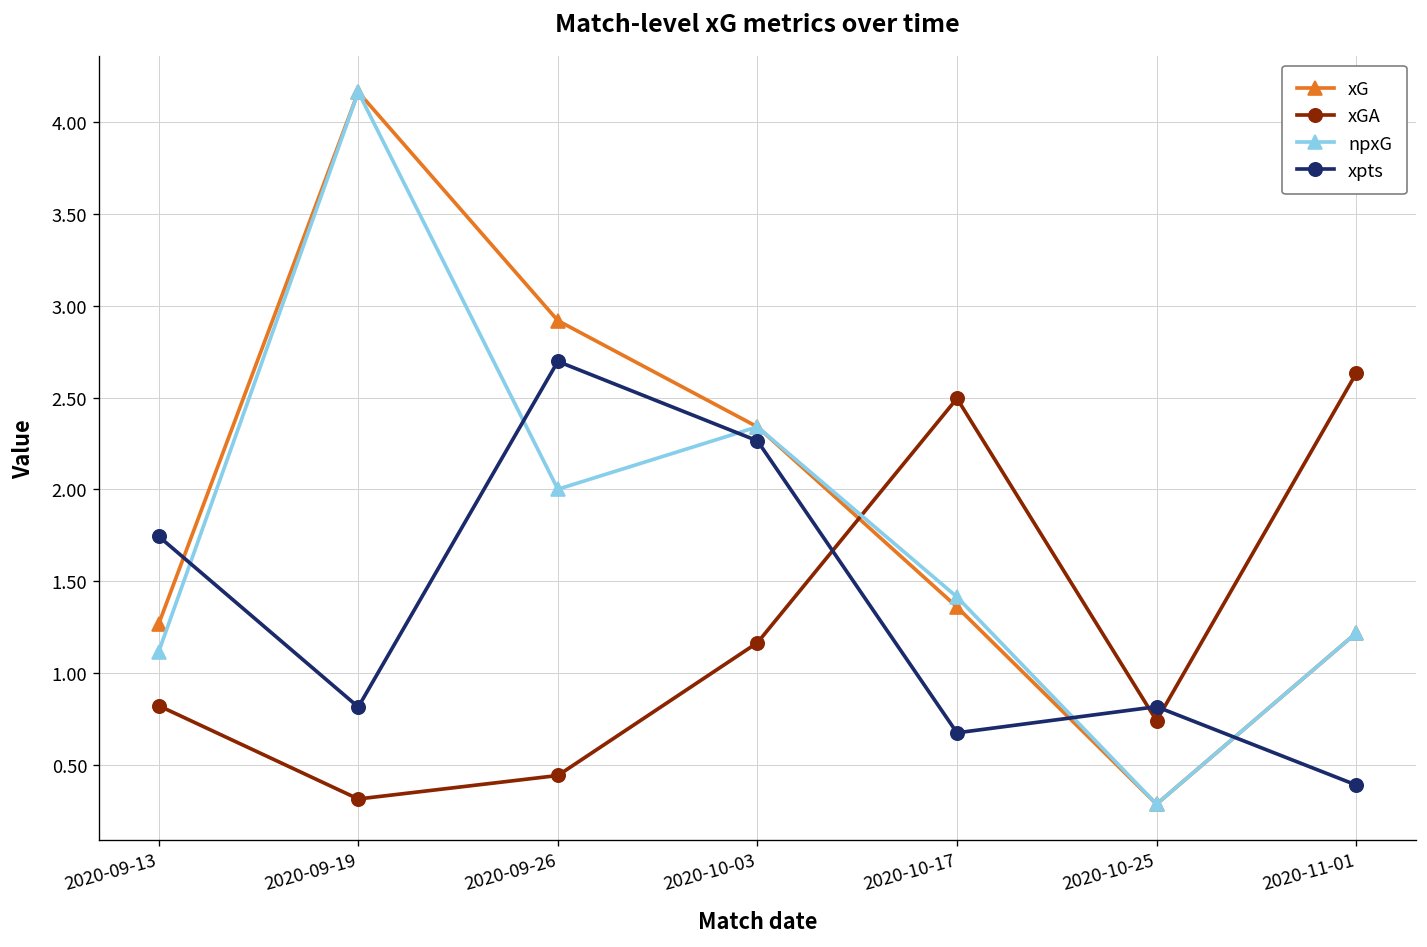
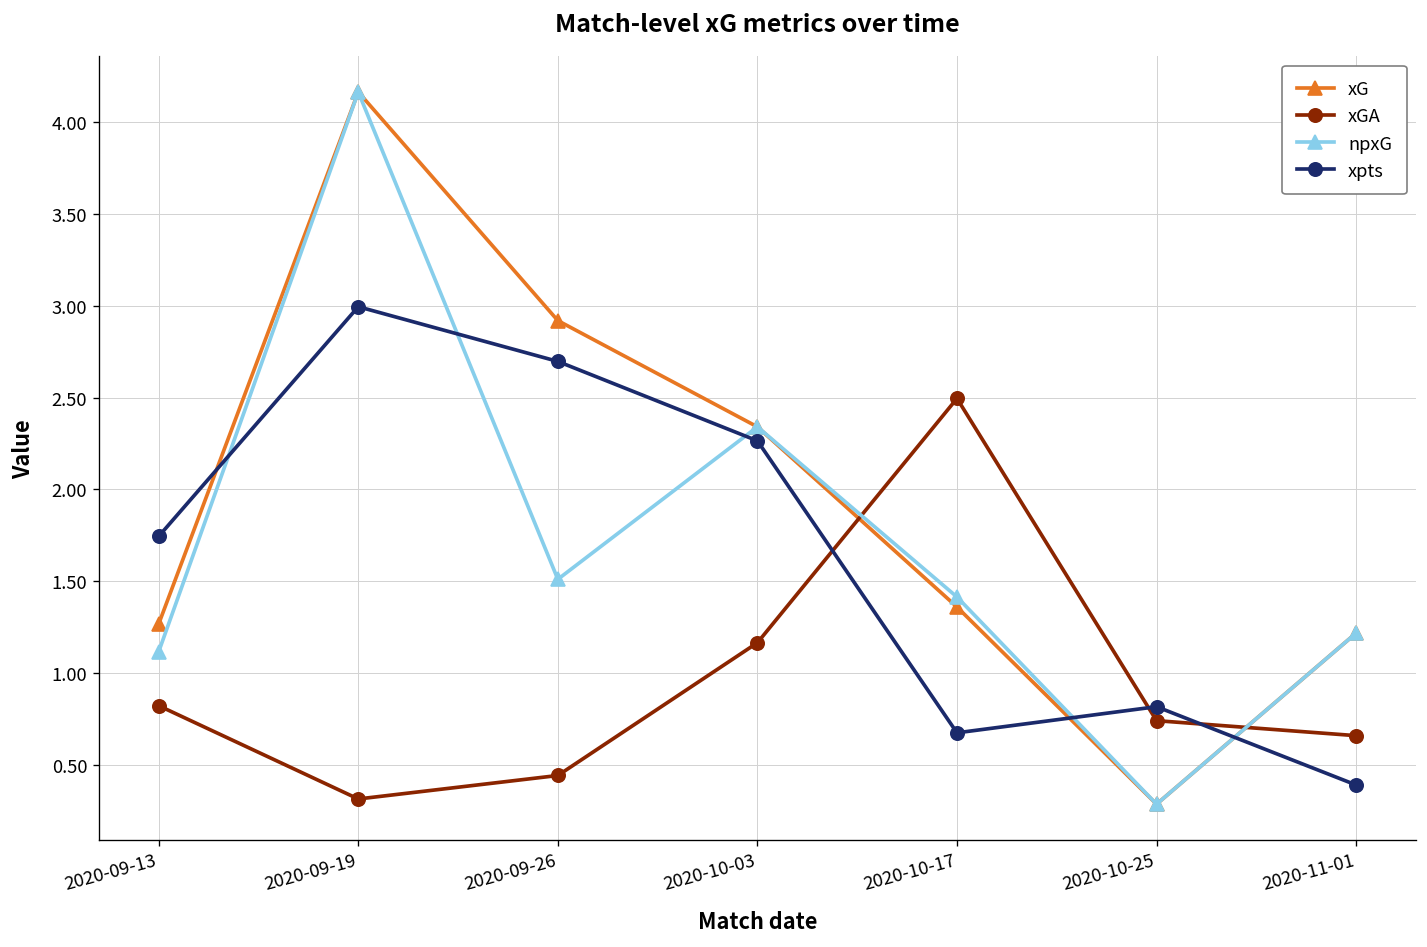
  {
    "xG": {
      "2020-09-13": 1.27,
      "2020-09-26": 2.92,
      "2020-10-17": 1.36
    },
    "xGA": {
      "2020-09-13": 0.82,
      "2020-09-19": 0.32,
      "2020-09-26": 0.44,
      "2020-10-03": 1.17,
      "2020-10-17": 2.49,
      "2020-10-25": 0.74,
-     "2020-11-01": 2.63
+     "2020-11-01": 0.66
    },
    "npxG": {
      "2020-09-13": 1.12,
-     "2020-09-26": 2.00,
+     "2020-09-26": 1.51,
      "2020-10-17": 1.41
    },
    "xpts": {
      "2020-09-13": 1.74,
-     "2020-09-19": 0.82,
+     "2020-09-19": 2.99,
      "2020-09-26": 2.70,
      "2020-10-03": 2.26,
      "2020-10-17": 0.68,
      "2020-10-25": 0.82,
      "2020-11-01": 0.39
    }
  }
